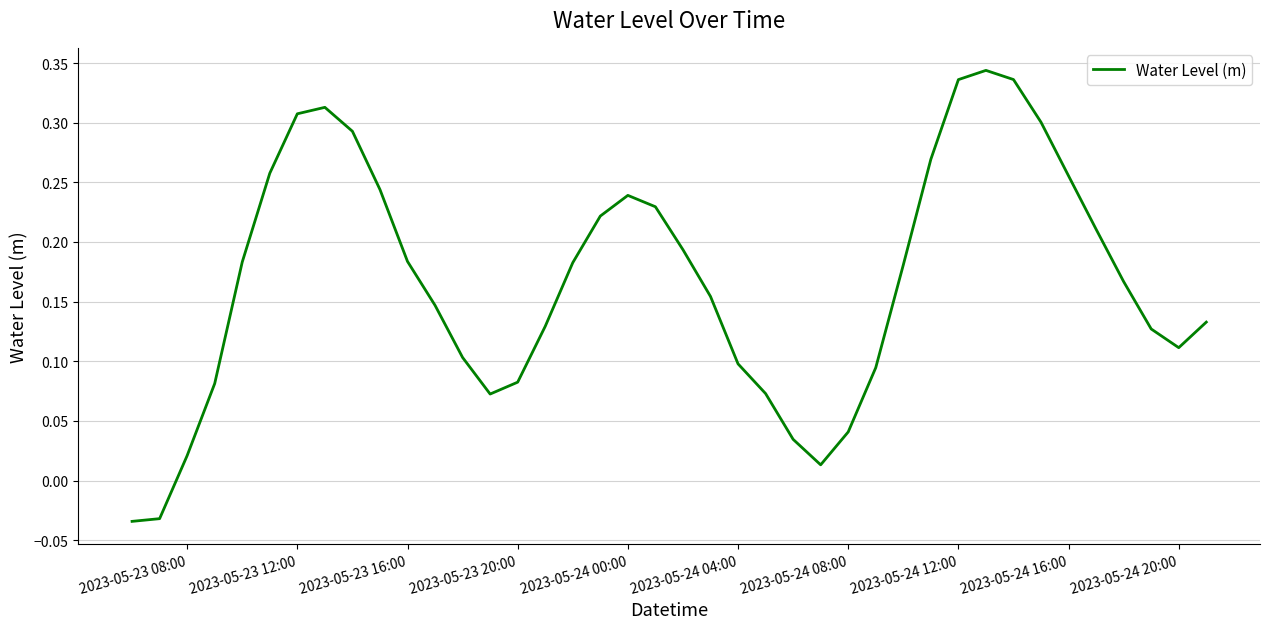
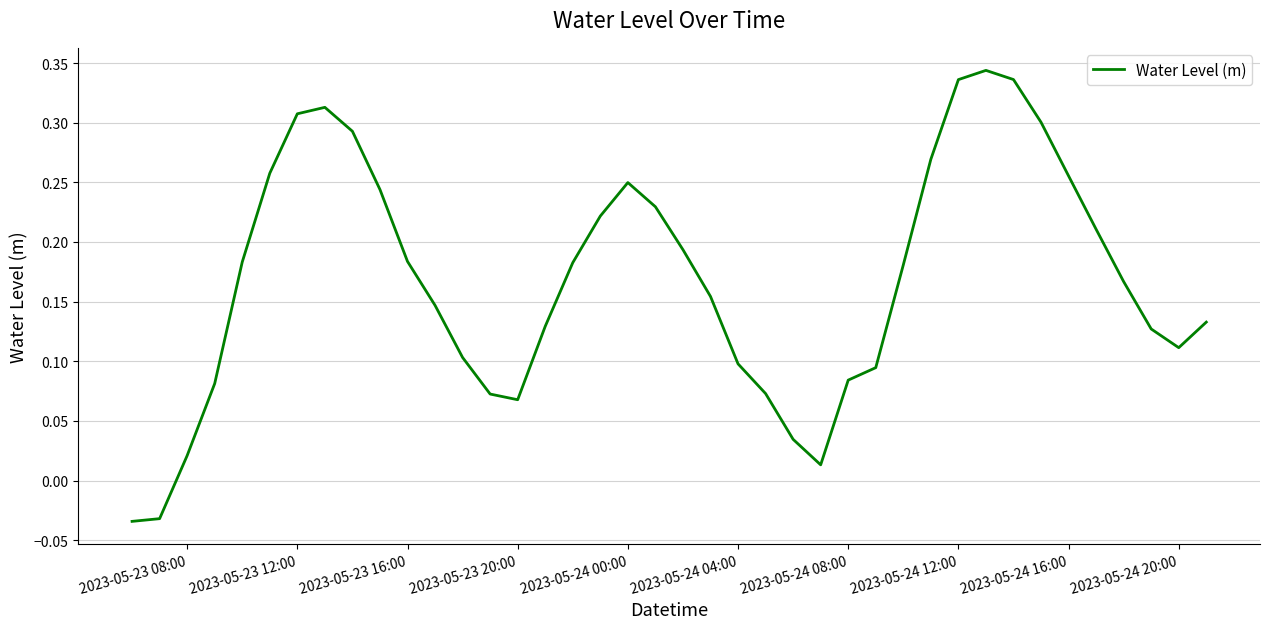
  {
    "2023-05-23 08:00": 0.021,
    "2023-05-23 12:00": 0.307,
    "2023-05-23 16:00": 0.184,
-   "2023-05-23 20:00": 0.082,
-   "2023-05-24 00:00": 0.239,
+   "2023-05-23 20:00": 0.068,
+   "2023-05-24 00:00": 0.250,
    "2023-05-24 04:00": 0.098,
-   "2023-05-24 08:00": 0.041,
+   "2023-05-24 08:00": 0.084,
    "2023-05-24 12:00": 0.336,
    "2023-05-24 16:00": 0.255,
    "2023-05-24 20:00": 0.111
  }
